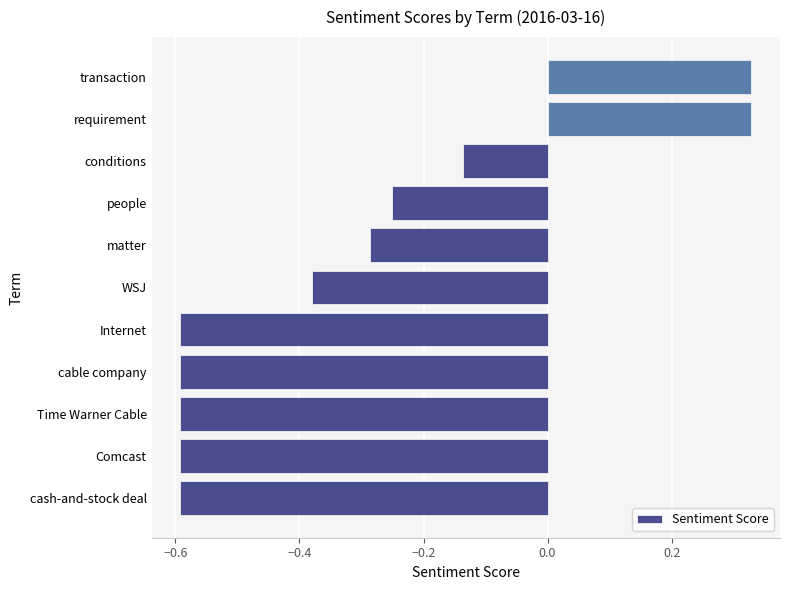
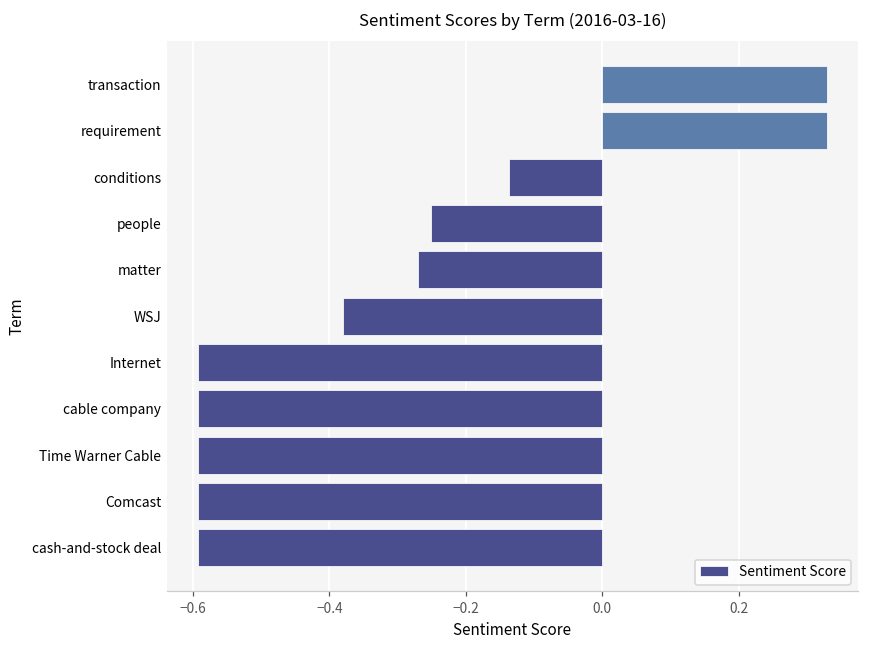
  {
    "transaction": 0.33,
    "requirement": 0.33,
    "conditions": -0.14,
    "people": -0.25,
-   "matter": -0.29,
+   "matter": -0.27,
    "WSJ": -0.38,
    "Internet": -0.59,
    "cable company": -0.59,
    "Time Warner Cable": -0.59,
    "Comcast": -0.59,
    "cash-and-stock deal": -0.59
  }
